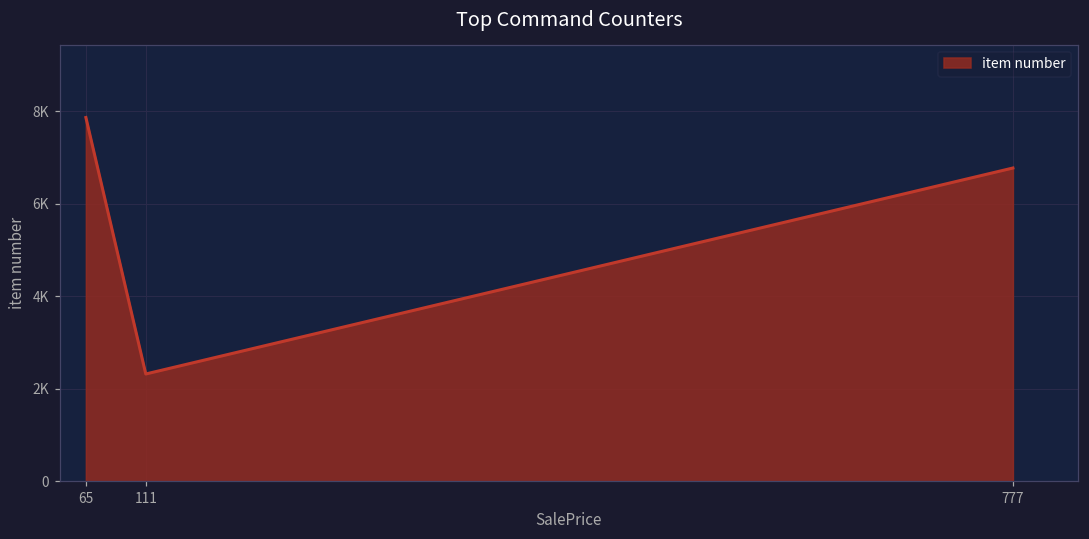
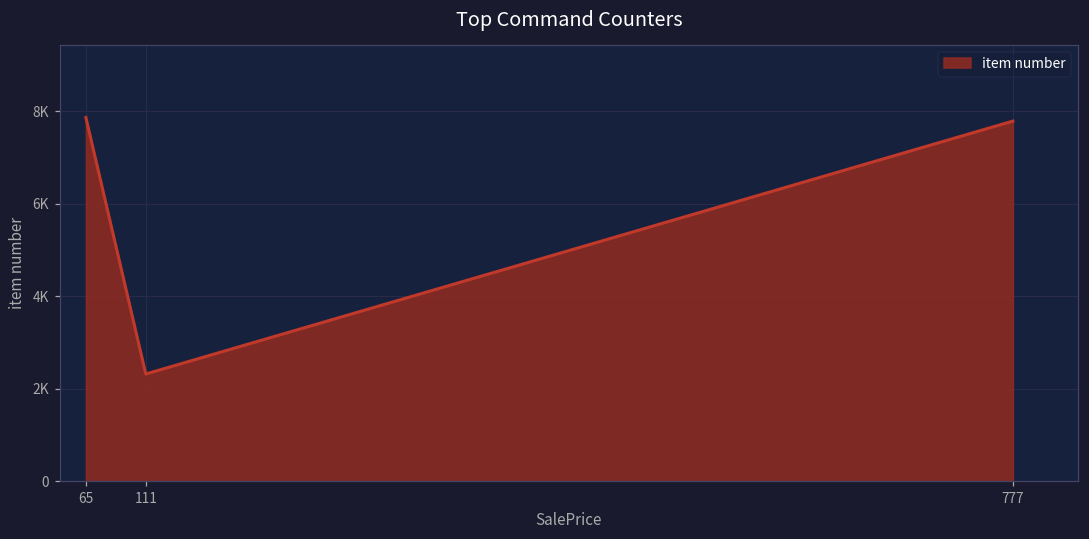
  {
    "65": 7900,
    "111": 2300,
-   "777": 6800
+   "777": 7800
  }
